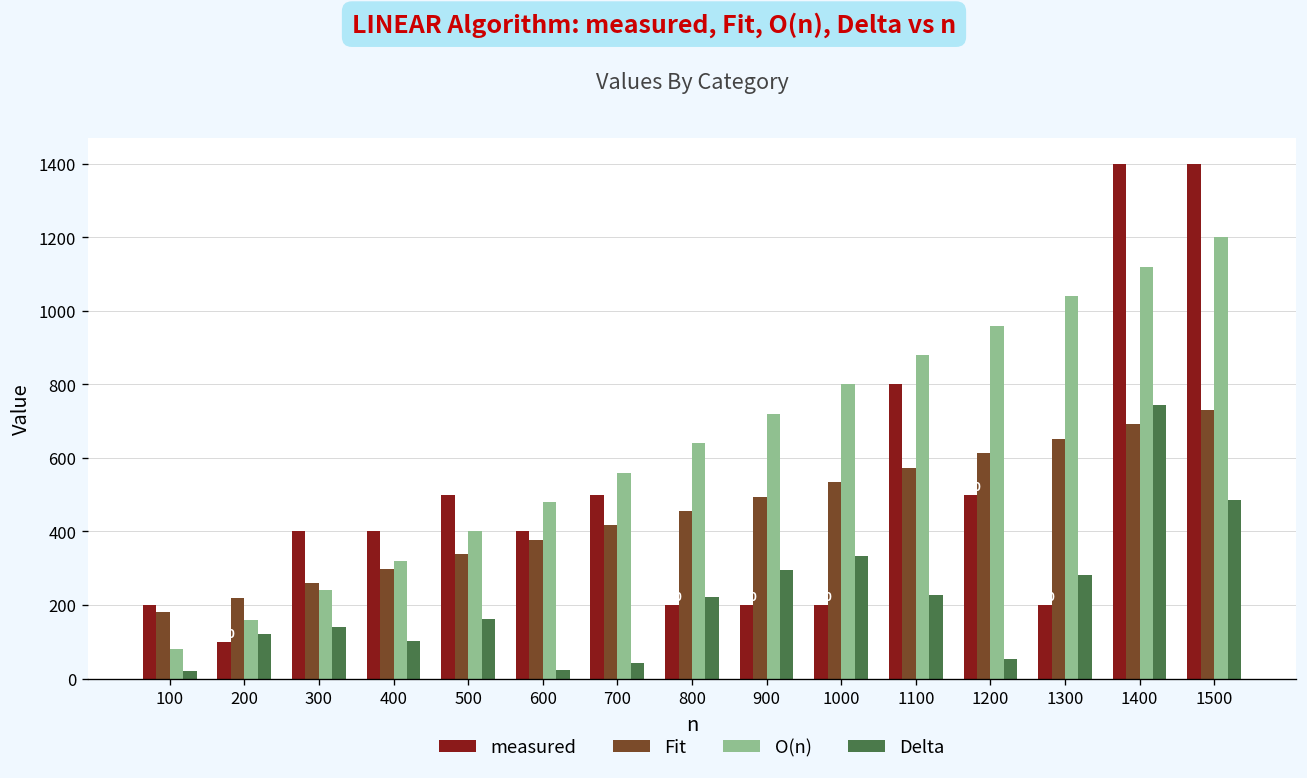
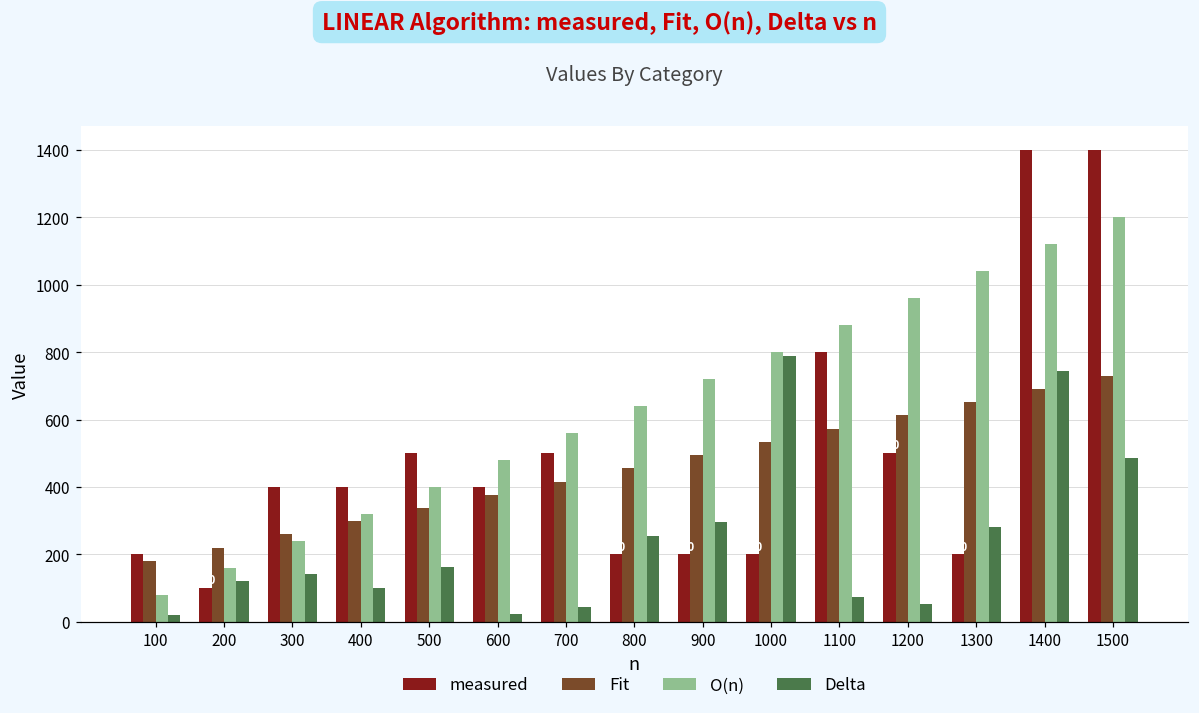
  {
    "O(n)": {
      "100": 80,
      "200": 160,
      "300": 240,
      "400": 320,
      "500": 400,
      "600": 480,
      "700": 560,
      "800": 640,
      "900": 720,
      "1000": 800,
      "1100": 880,
      "1200": 960,
      "1300": 1040,
      "1400": 1120,
      "1500": 1200
    },
    "Delta": {
      "100": 20,
      "200": 120,
      "300": 140,
      "400": 100,
      "500": 160,
      "600": 20,
      "700": 40,
-     "800": 220,
+     "800": 260,
      "900": 290,
-     "1000": 330,
-     "1100": 230,
+     "1000": 790,
+     "1100": 70,
      "1200": 50,
      "1300": 280,
      "1400": 740,
      "1500": 490
    }
  }
